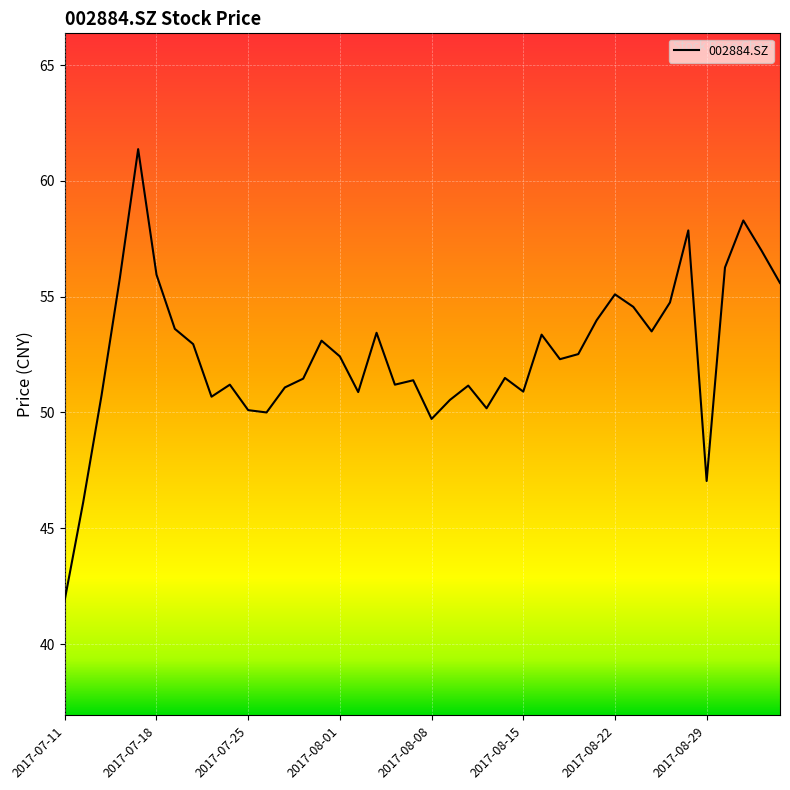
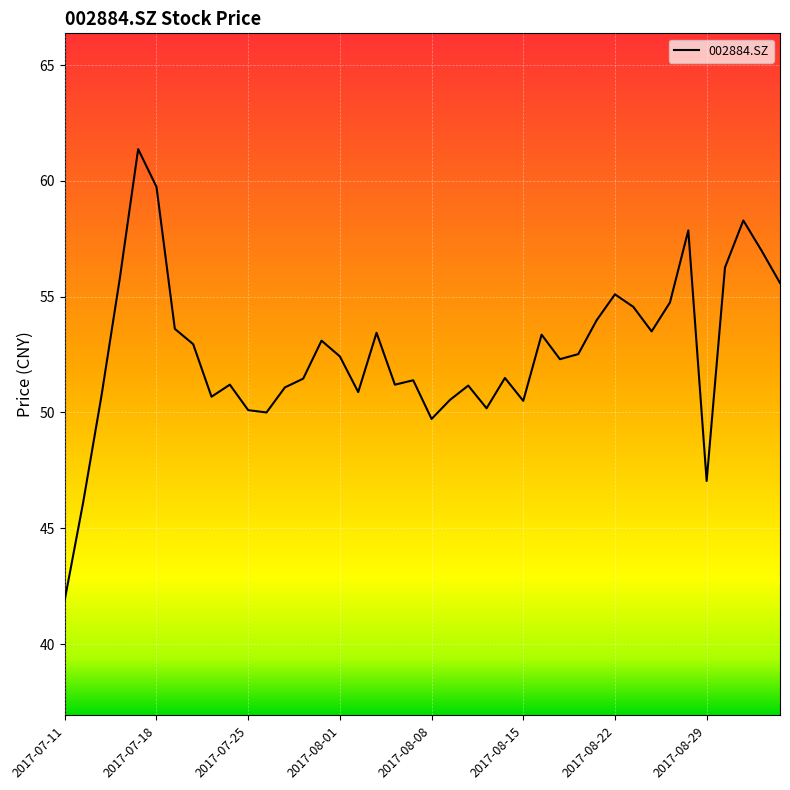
  {
    "2017-07-11": 41.9,
-   "2017-07-18": 56.0,
+   "2017-07-18": 59.7,
    "2017-07-25": 50.1,
    "2017-08-01": 52.4,
    "2017-08-08": 49.7,
-   "2017-08-15": 50.9,
+   "2017-08-15": 50.5,
    "2017-08-22": 55.1,
    "2017-08-29": 47.0
  }
